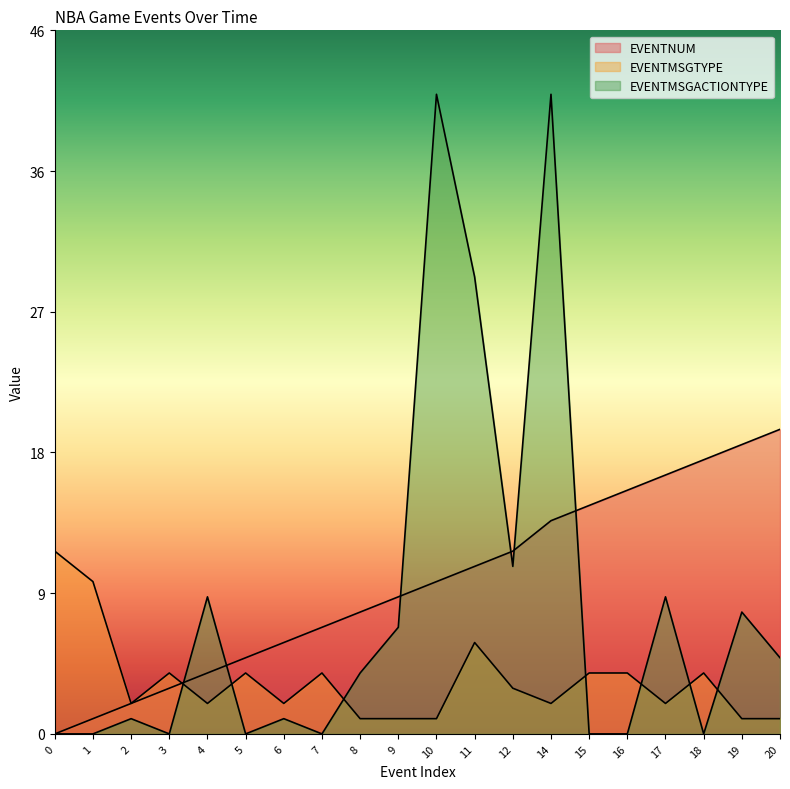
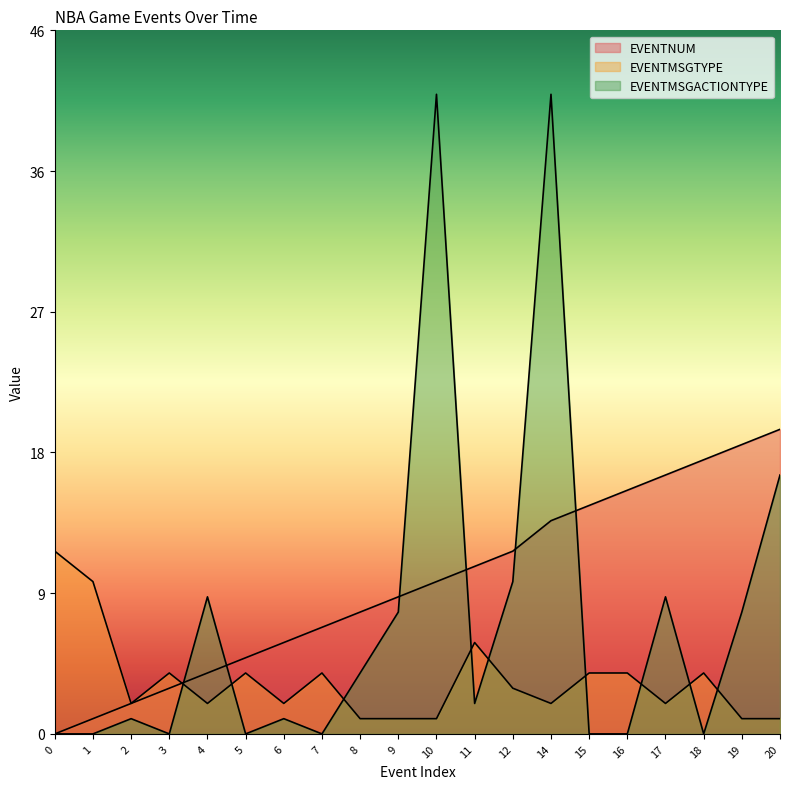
  {
    "EVENTMSGACTIONTYPE": {
      "1": 0,
      "2": 1,
      "3": 0,
      "4": 9,
      "5": 0,
      "6": 1,
      "7": 0,
      "8": 4,
-     "9": 7,
+     "9": 8,
      "10": 42,
-     "11": 30,
-     "12": 11,
+     "11": 2,
+     "12": 10,
      "14": 42,
      "15": 0,
      "16": 0,
      "17": 9,
      "18": 0,
      "19": 8,
-     "20": 5
+     "20": 17
    }
  }
